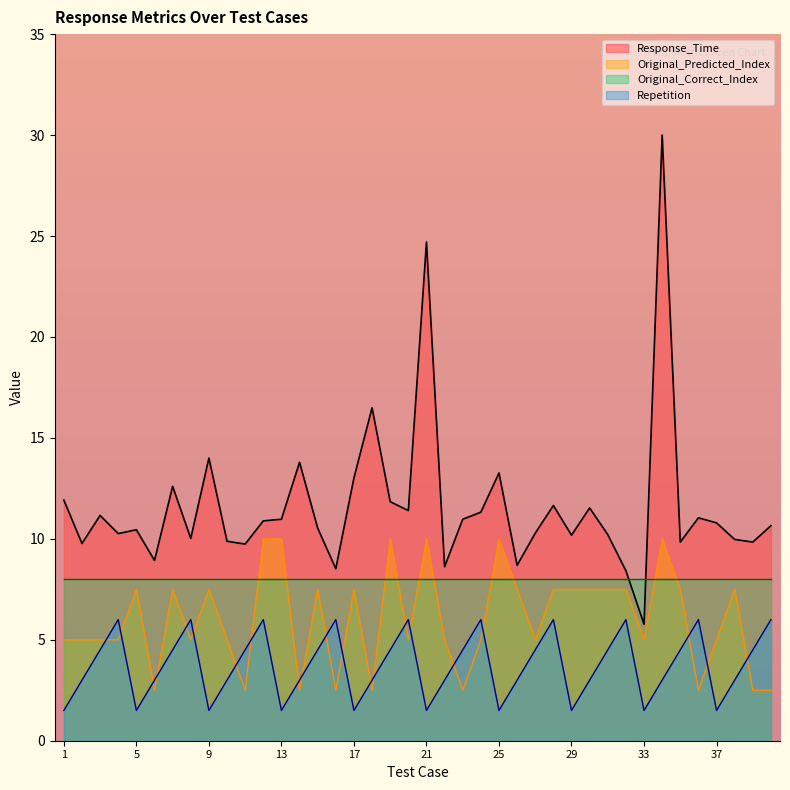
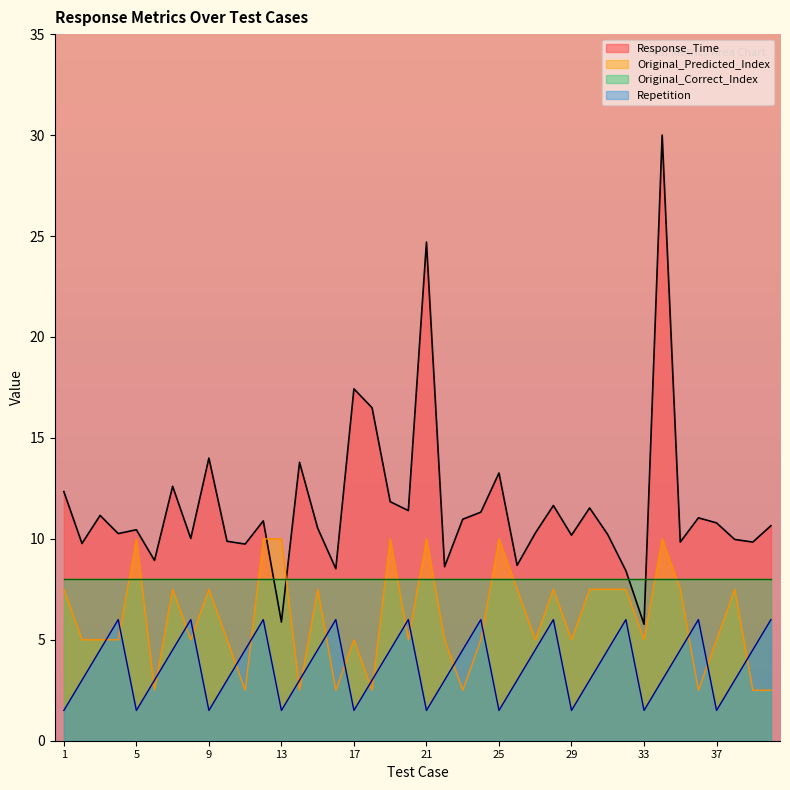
  {
    "Response_Time": {
-     "1": 11.9,
+     "1": 12.3,
      "5": 10.5,
      "9": 14.0,
-     "13": 11.0,
-     "17": 13.0,
+     "13": 5.9,
+     "17": 17.4,
      "21": 24.7,
      "25": 13.3,
      "29": 10.2,
      "33": 5.8,
      "37": 10.8
    },
    "Original_Predicted_Index": {
-     "1": 5.0,
-     "5": 7.5,
+     "1": 7.5,
+     "5": 10.0,
      "9": 7.5,
      "13": 10.0,
-     "17": 7.5,
+     "17": 5.0,
      "21": 10.0,
      "25": 10.0,
-     "29": 7.5,
+     "29": 5.0,
      "33": 5.0,
      "37": 5.0
    },
    "Original_Correct_Index": {
      "1": 8.0,
      "5": 8.0,
      "9": 8.0,
      "13": 8.0,
      "17": 8.0,
      "21": 8.0,
      "25": 8.0,
      "29": 8.0,
      "33": 8.0,
      "37": 8.0
    },
    "Repetition": {
      "1": 1.5,
      "5": 1.5,
      "9": 1.5,
      "13": 1.5,
      "17": 1.5,
      "21": 1.5,
      "25": 1.5,
      "29": 1.5,
      "33": 1.5,
      "37": 1.5
    }
  }
